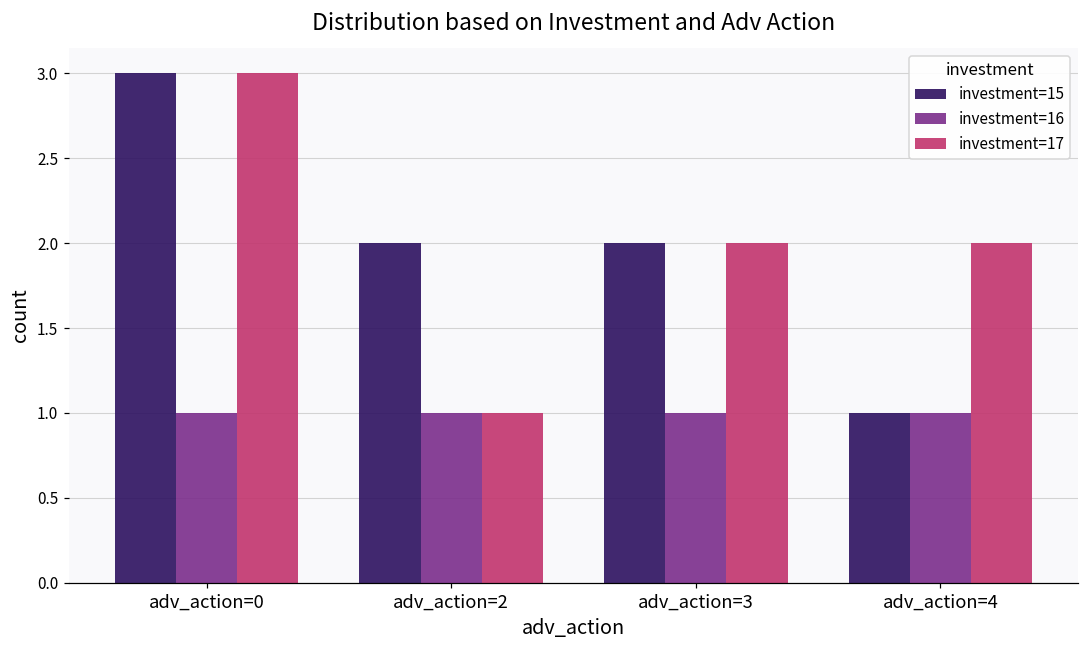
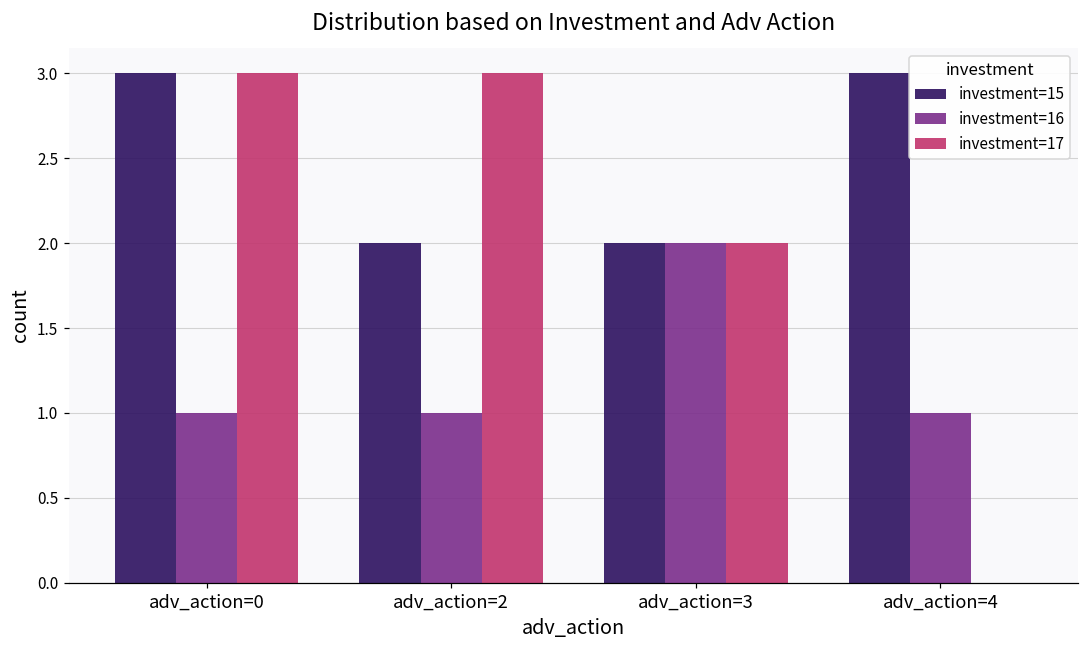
  {
    "investment=15": {
      "adv_action=0": 3,
      "adv_action=2": 2,
      "adv_action=3": 2,
-     "adv_action=4": 1
+     "adv_action=4": 3
    },
    "investment=16": {
      "adv_action=0": 1,
      "adv_action=2": 1,
-     "adv_action=3": 1,
+     "adv_action=3": 2,
      "adv_action=4": 1
    },
    "investment=17": {
      "adv_action=0": 3,
-     "adv_action=2": 1,
+     "adv_action=2": 3,
      "adv_action=3": 2,
-     "adv_action=4": 2
+     "adv_action=4": 0
    }
  }
